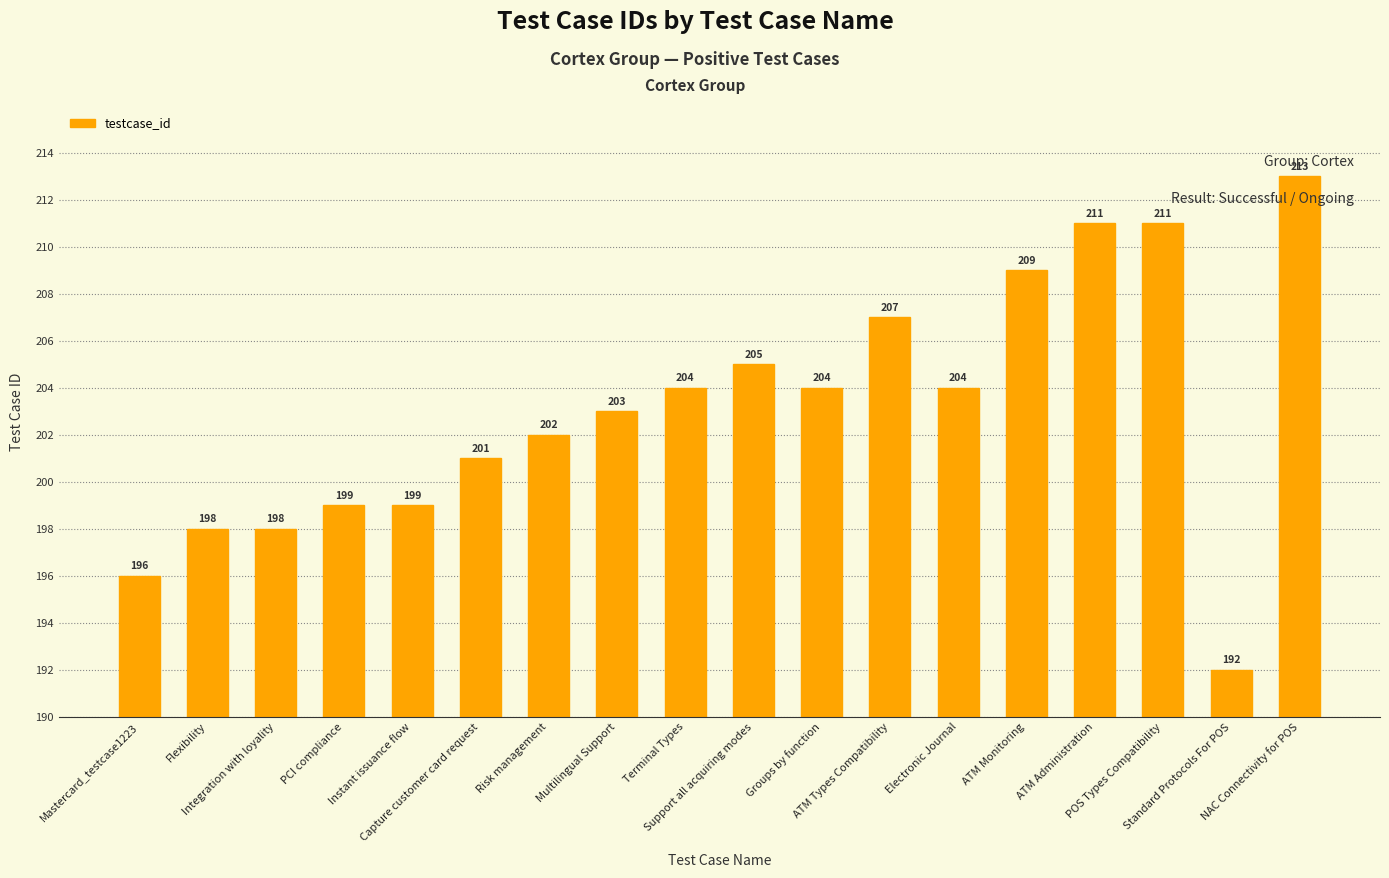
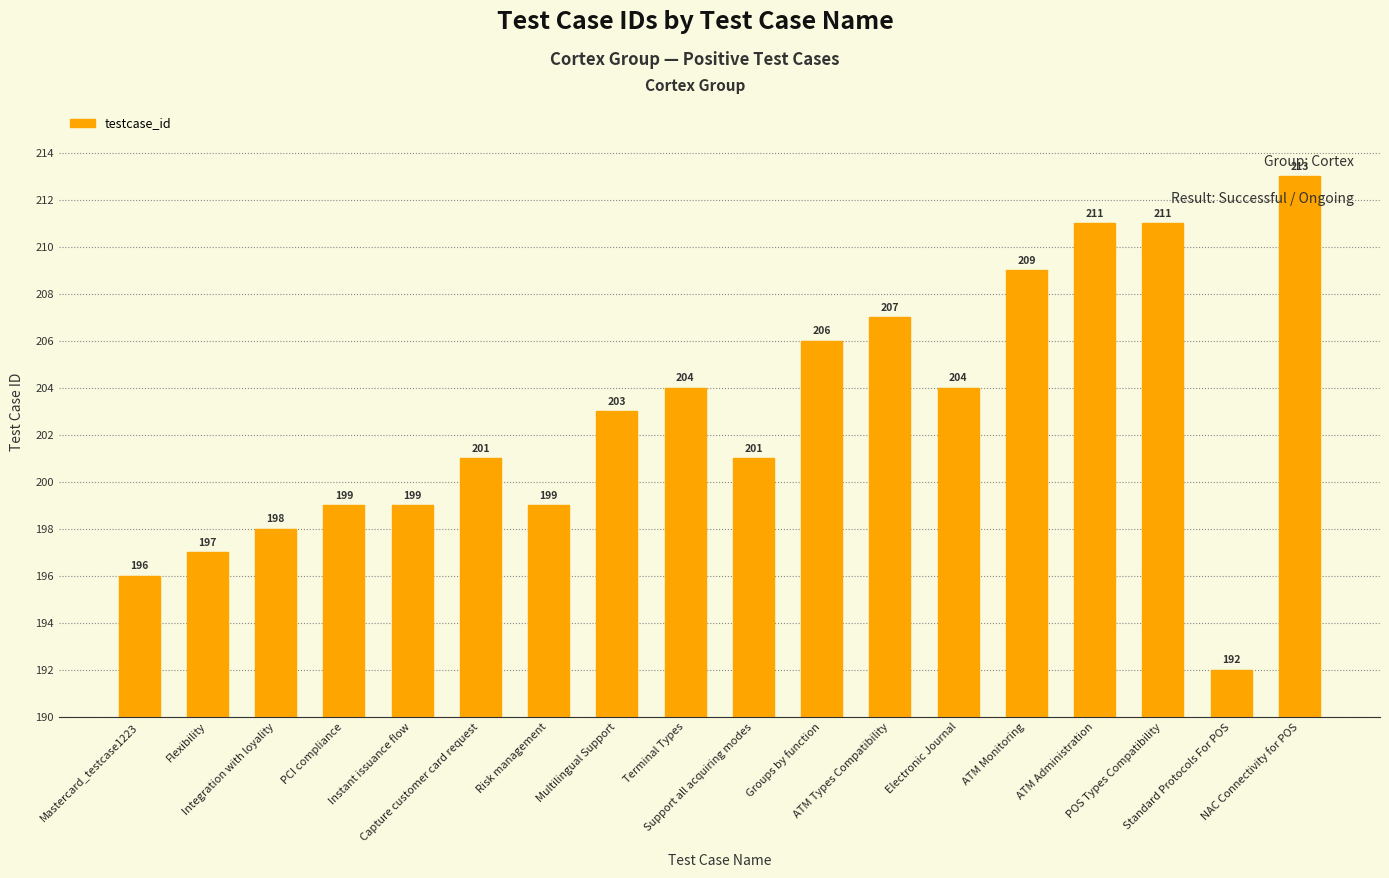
  {
    "Mastercard_testcase1223": 196,
-   "Flexibility": 198,
+   "Flexibility": 197,
    "Integration with loyality": 198,
    "PCI compliance": 199,
    "Instant issuance flow": 199,
    "Capture customer card request": 201,
-   "Risk management": 202,
+   "Risk management": 199,
    "Multilingual Support": 203,
    "Terminal Types": 204,
-   "Support all acquiring modes": 205,
-   "Groups by function": 204,
+   "Support all acquiring modes": 201,
+   "Groups by function": 206,
    "ATM Types Compatibility": 207,
    "Electronic Journal": 204,
    "ATM Monitoring": 209,
    "ATM Administration": 211,
    "POS Types Compatibility": 211,
    "Standard Protocols For POS": 192
  }
